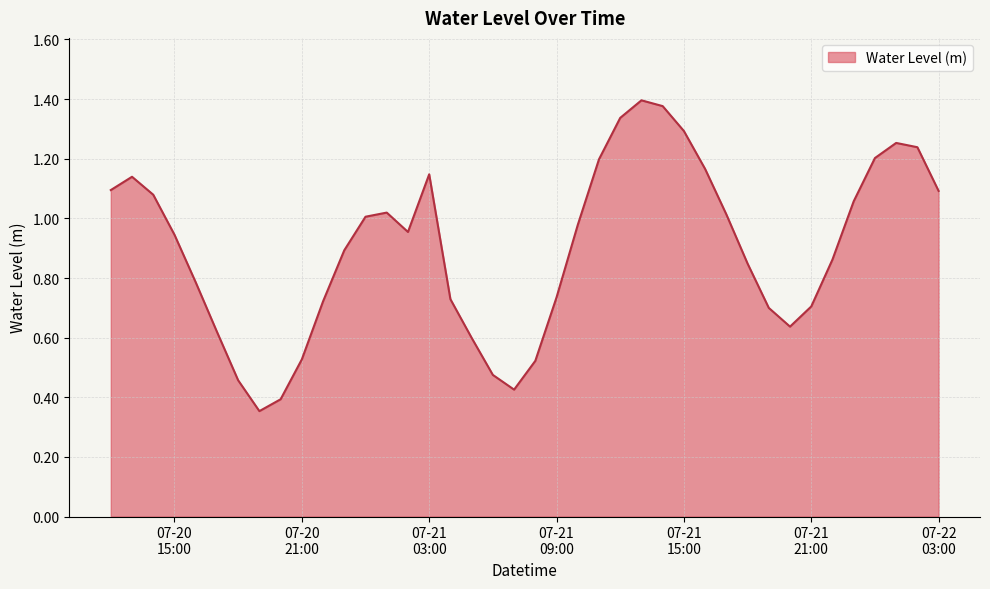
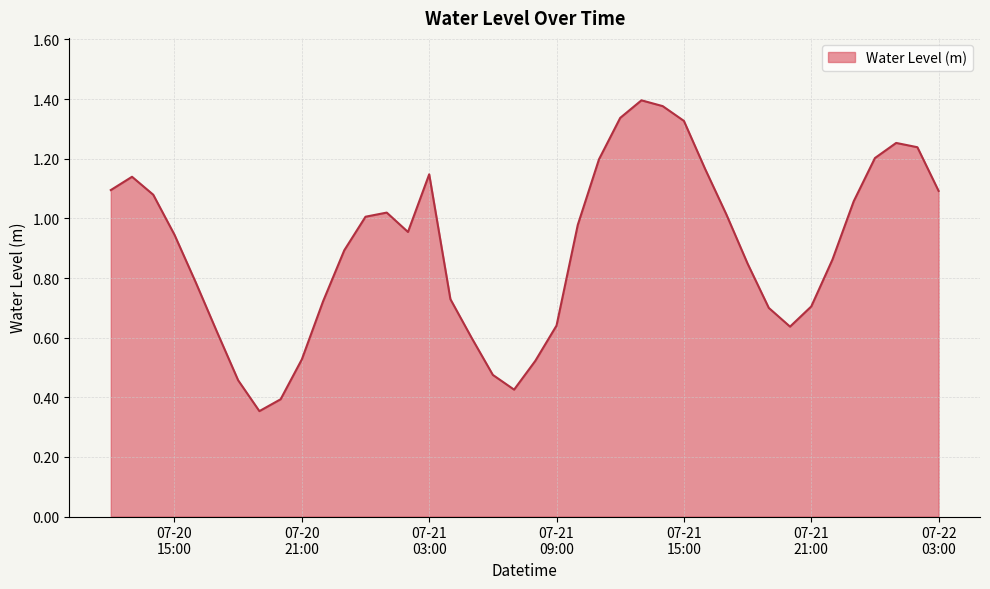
  {
    "07-20 15:00": 0.95,
    "07-20 21:00": 0.53,
    "07-21 03:00": 1.15,
-   "07-21 09:00": 0.74,
-   "07-21 15:00": 1.29,
+   "07-21 09:00": 0.64,
+   "07-21 15:00": 1.33,
    "07-21 21:00": 0.70,
    "07-22 03:00": 1.09
  }
